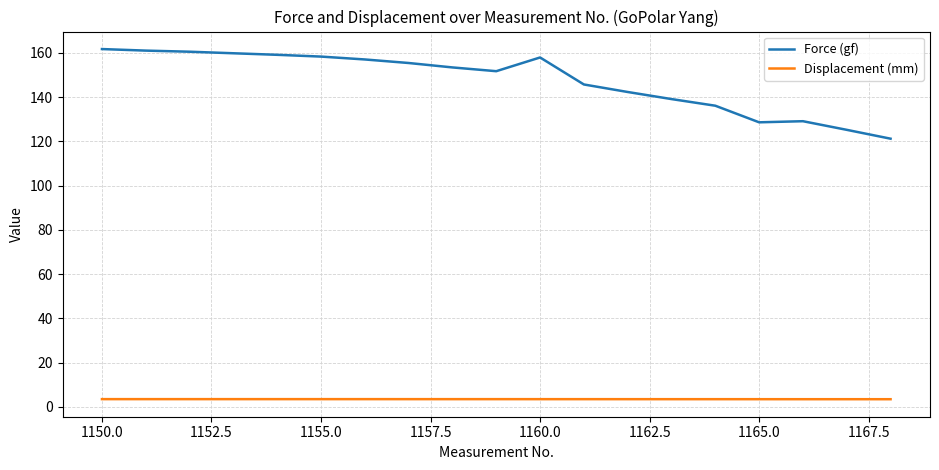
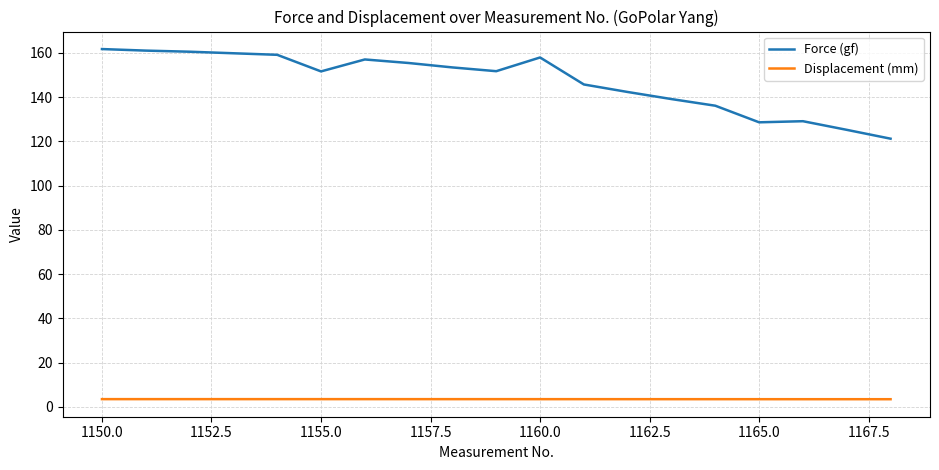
  {
    "Force (gf)": {
      "1150.0": 162,
-     "1155.0": 158,
+     "1155.0": 152,
      "1160.0": 158,
      "1165.0": 129
    },
    "Displacement (mm)": {
      "1150.0": 4,
      "1155.0": 4,
      "1160.0": 4,
      "1165.0": 3
    }
  }
